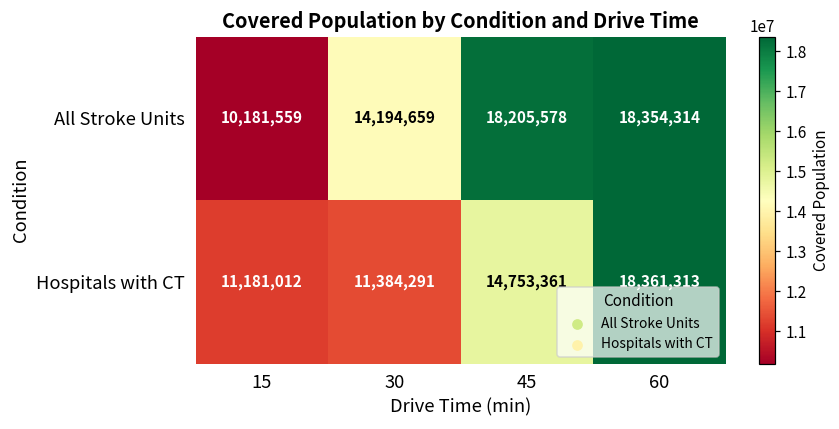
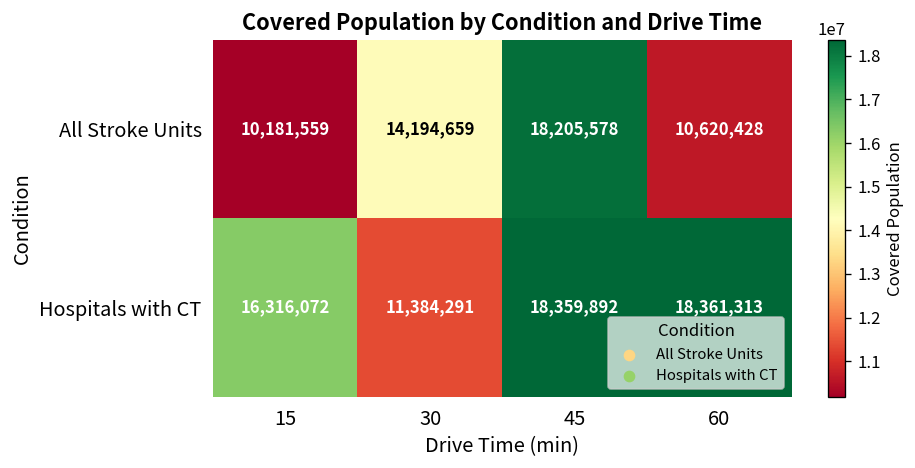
  {
    "All Stroke Units": {
      "15": "10,181,559",
      "30": "14,194,659",
      "45": "18,205,578",
-     "60": "18,354,314"
+     "60": "10,620,428"
    },
    "Hospitals with CT": {
-     "15": "11,181,012",
+     "15": "16,316,072",
      "30": "11,384,291",
-     "45": "14,753,361"
+     "45": "18,359,892"
    }
  }
